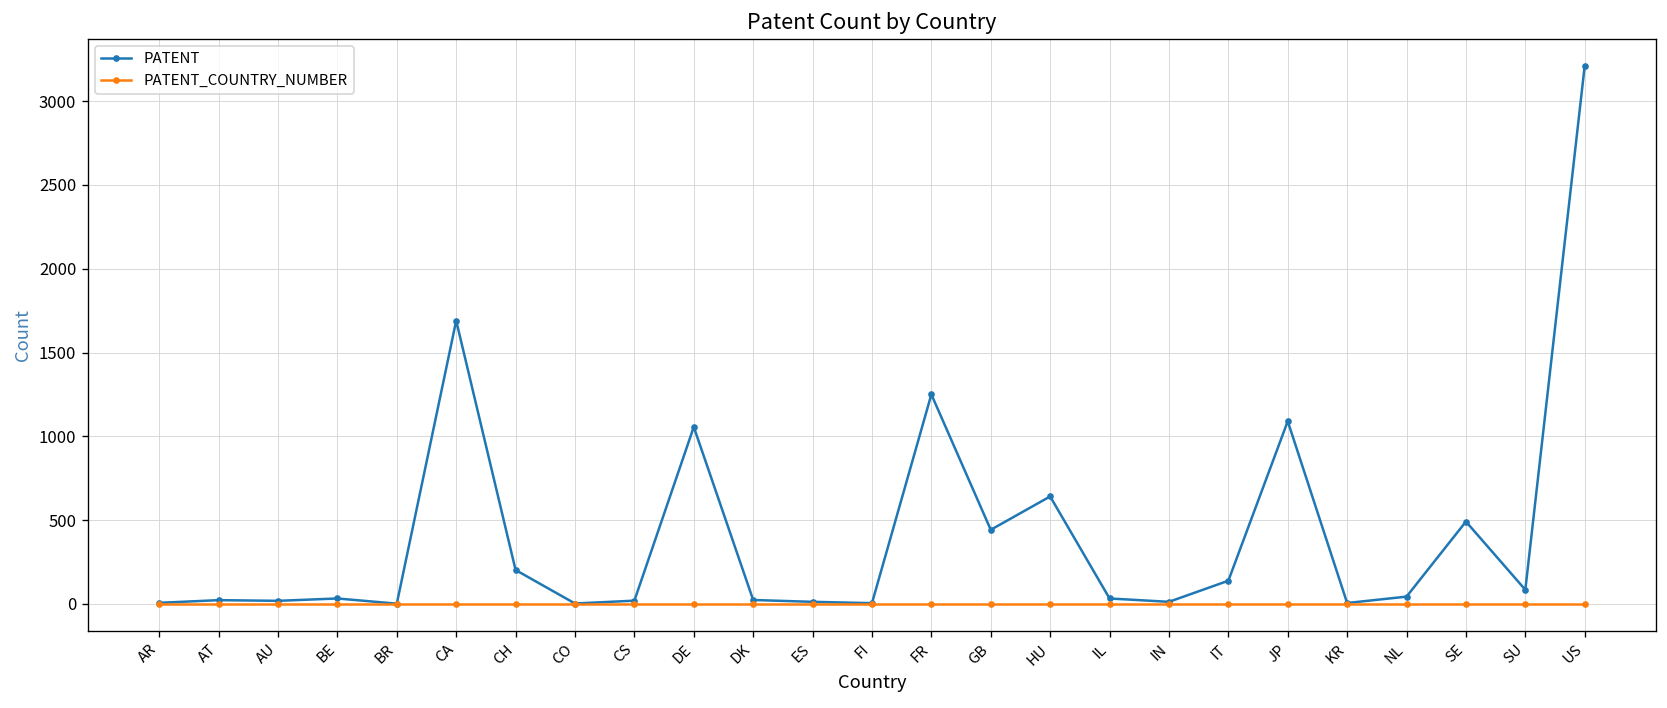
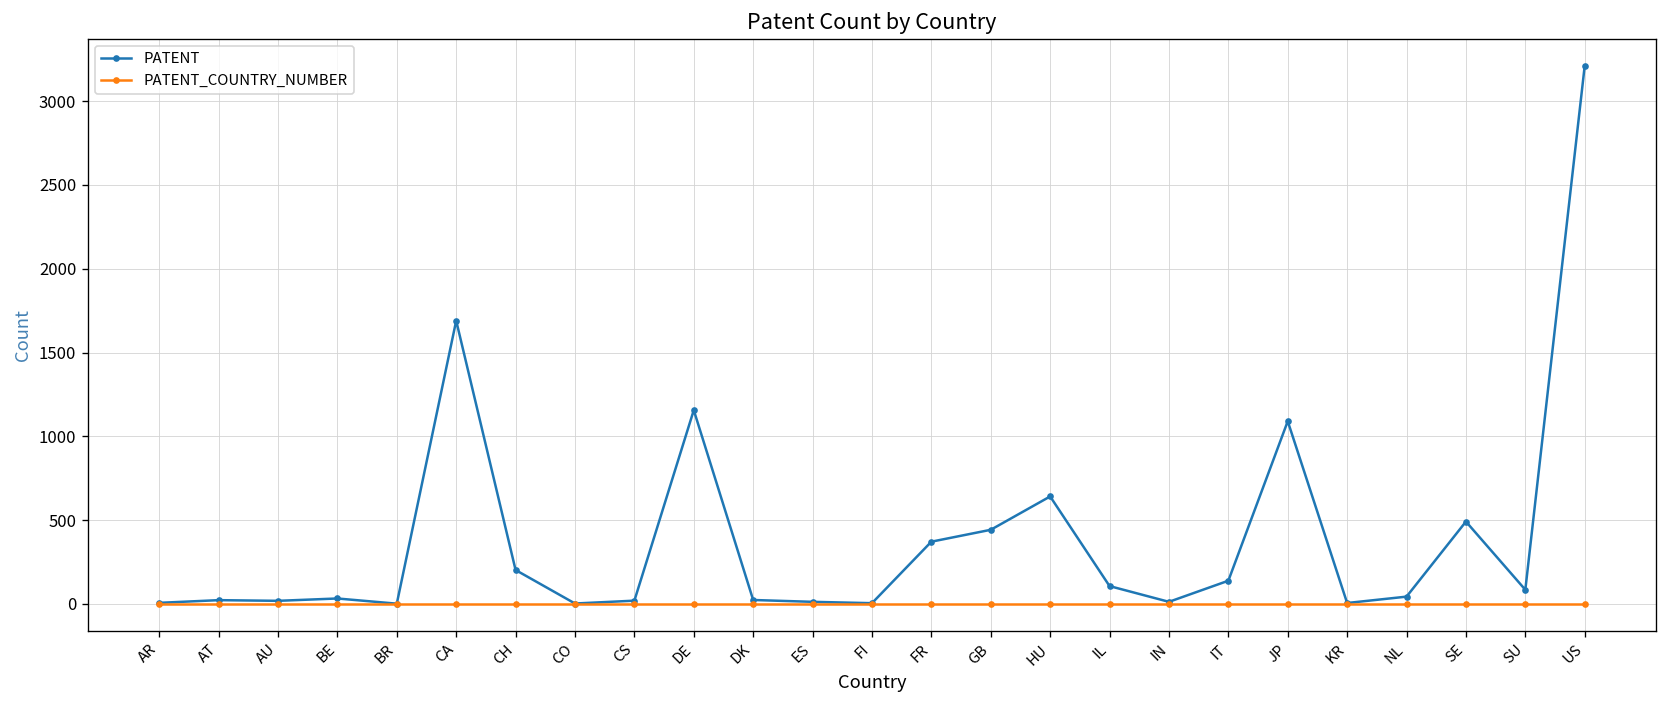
  {
    "PATENT": {
      "AT": 20,
      "BE": 30,
      "CA": 1690,
      "CH": 200,
      "CS": 20,
-     "DE": 1060,
+     "DE": 1160,
      "DK": 20,
-     "FR": 1250,
+     "FR": 370,
      "GB": 440,
      "HU": 640,
-     "IL": 30,
+     "IL": 110,
      "IT": 140,
      "JP": 1090,
      "NL": 40,
      "SE": 490,
      "SU": 80,
      "US": 3210
    },
    "PATENT_COUNTRY_NUMBER": {
      "AT": 0,
      "BE": 0,
      "CA": 0,
      "CH": 0,
      "CS": 0,
      "DE": 0,
      "DK": 0,
      "FR": 0,
      "GB": 0,
      "HU": 0,
      "IL": 0,
      "IT": 0,
      "JP": 0,
      "NL": 0,
      "SE": 0,
      "SU": 0,
      "US": 0
    }
  }
